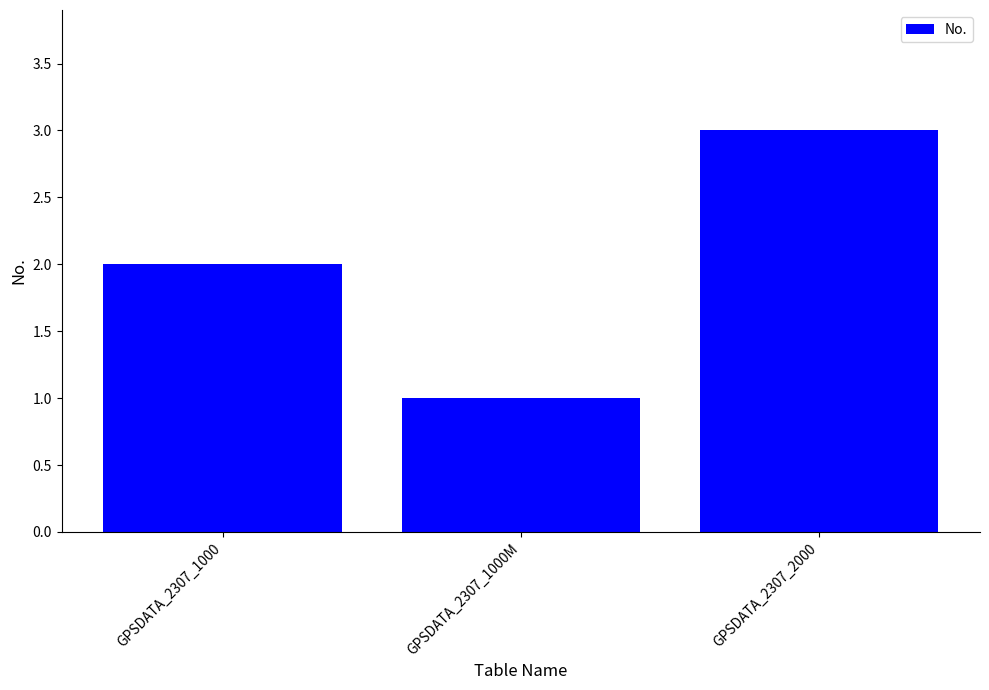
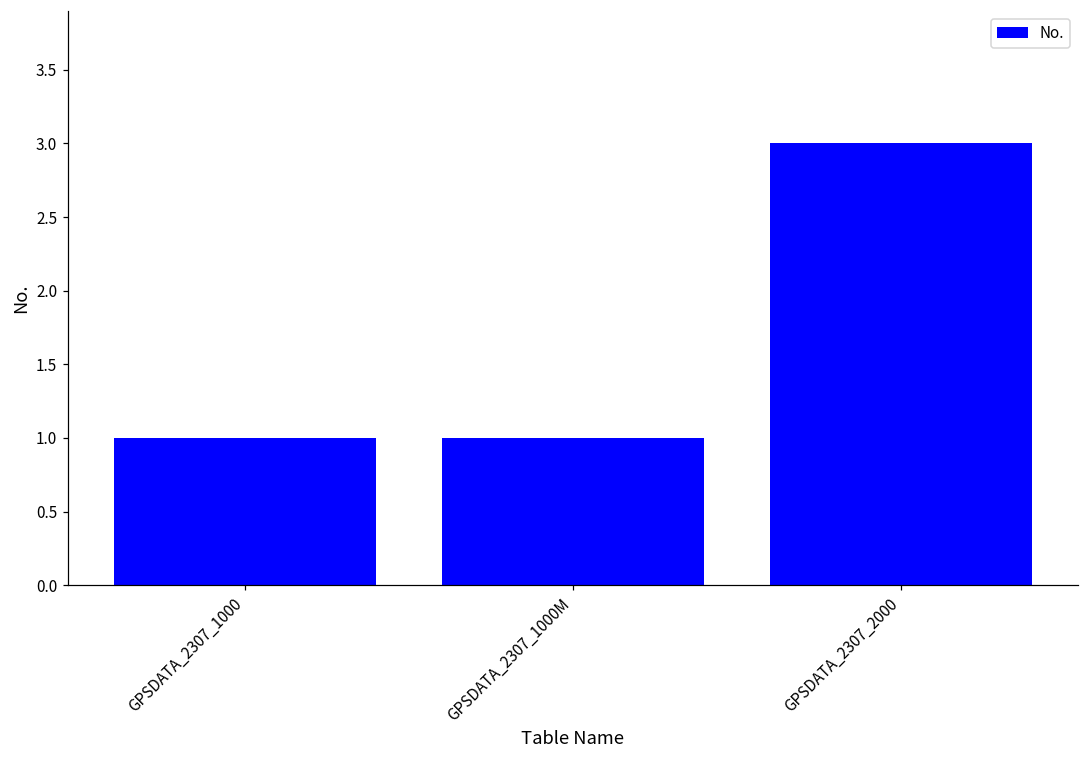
  {
-   "GPSDATA_2307_1000": 2,
+   "GPSDATA_2307_1000": 1,
    "GPSDATA_2307_1000M": 1,
    "GPSDATA_2307_2000": 3
  }
